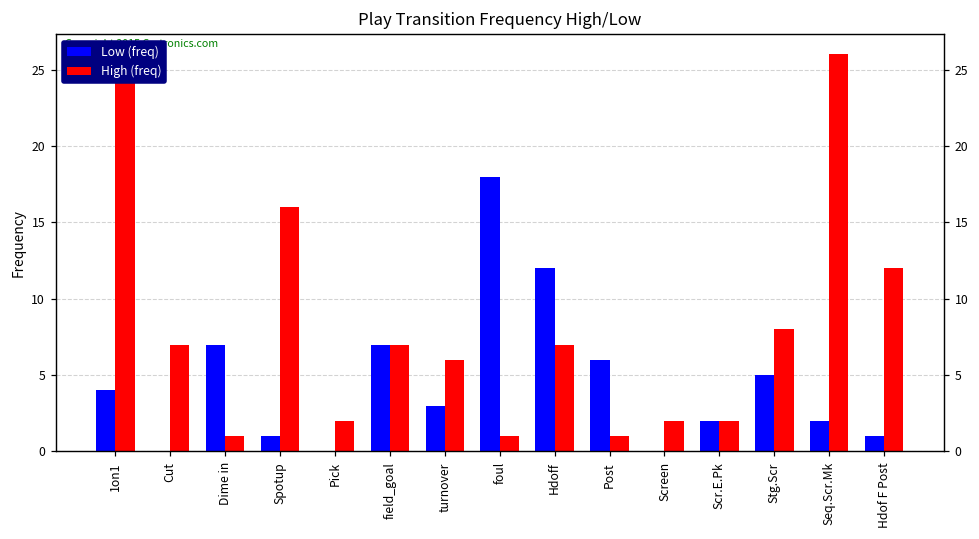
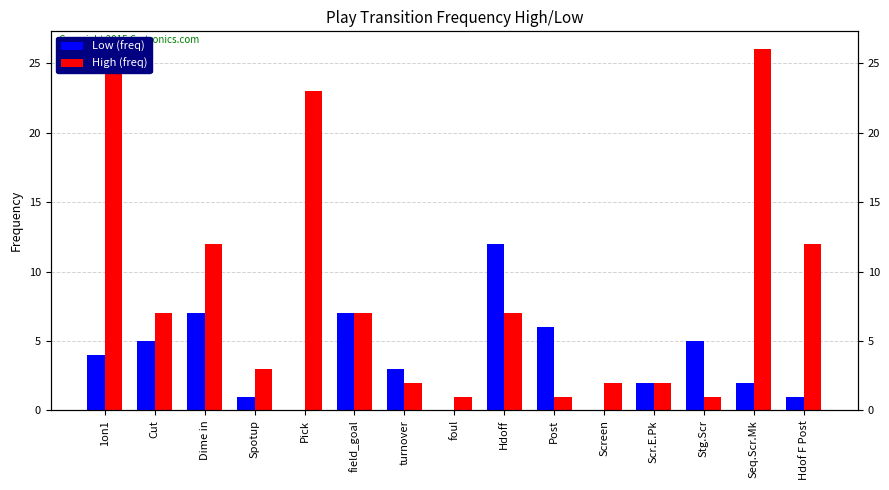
  {
    "Low (freq)": {
      "1on1": 4,
-     "Cut": 0,
+     "Cut": 5,
      "Dime in": 7,
      "Spotup": 1,
      "Pick": 0,
      "field_goal": 7,
      "turnover": 3,
-     "foul": 18,
+     "foul": 0,
      "Hdoff": 12,
      "Post": 6,
      "Screen": 0,
      "Scr.E.Pk": 2,
      "Stg.Scr": 5,
      "Seq.Scr.Mk": 2,
      "Hdof F Post": 1
    },
    "High (freq)": {
      "Cut": 7,
-     "Dime in": 1,
-     "Spotup": 16,
-     "Pick": 2,
+     "Dime in": 12,
+     "Spotup": 3,
+     "Pick": 23,
      "field_goal": 7,
-     "turnover": 6,
+     "turnover": 2,
      "foul": 1,
      "Hdoff": 7,
      "Post": 1,
      "Screen": 2,
      "Scr.E.Pk": 2,
-     "Stg.Scr": 8,
+     "Stg.Scr": 1,
      "Seq.Scr.Mk": 26,
      "Hdof F Post": 12
    }
  }
